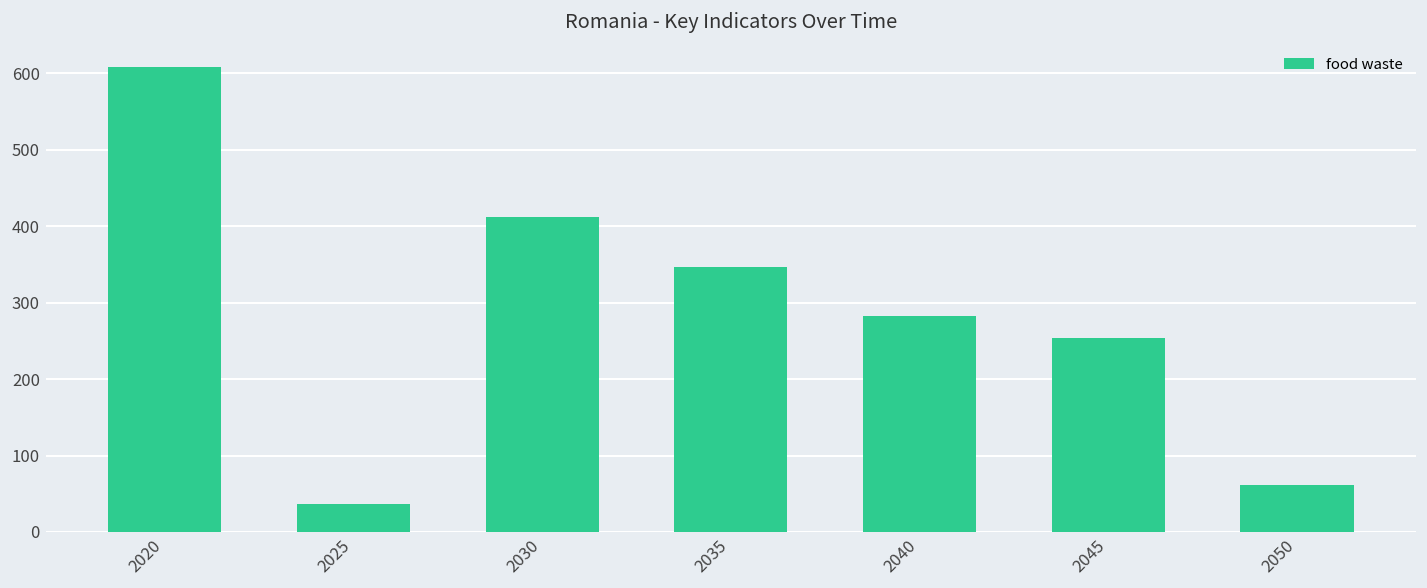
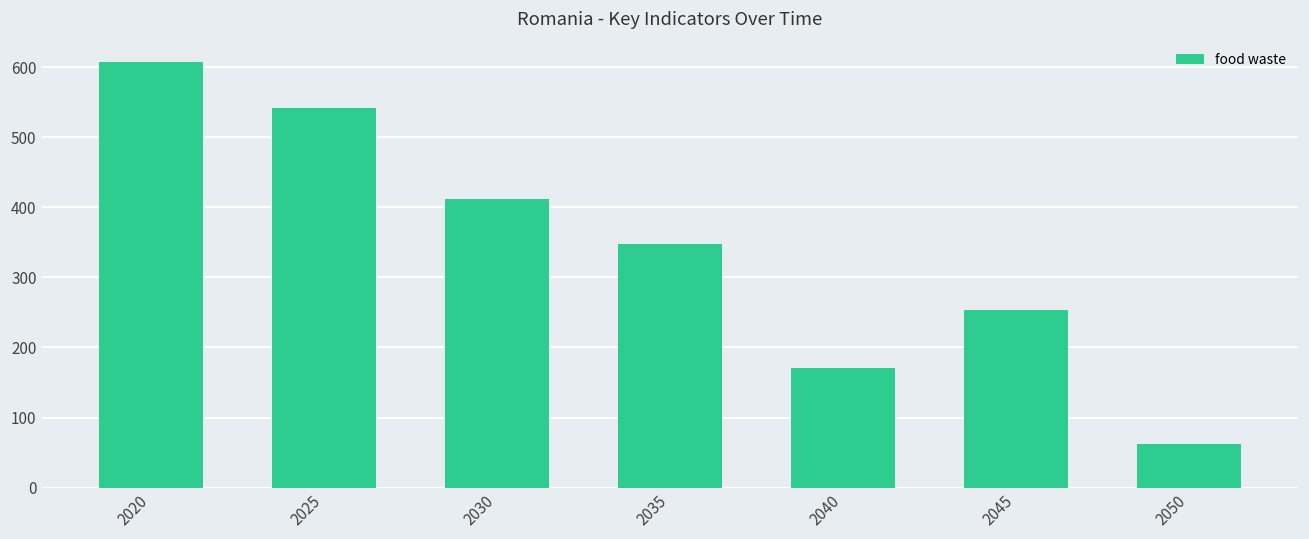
  {
    "2020": 610,
-   "2025": 40,
+   "2025": 540,
    "2030": 410,
    "2035": 350,
-   "2040": 280,
+   "2040": 170,
    "2045": 250,
    "2050": 60
  }
